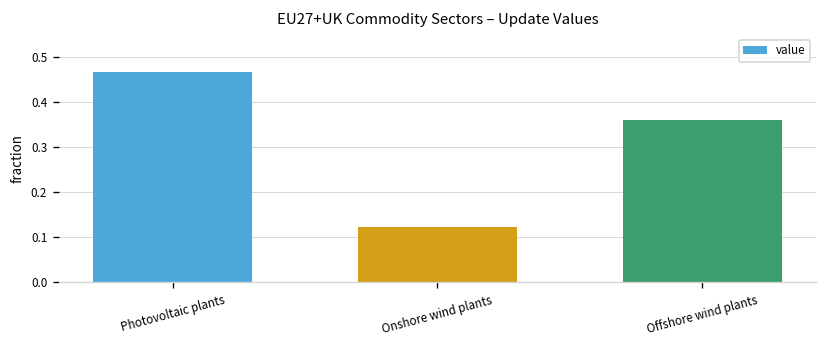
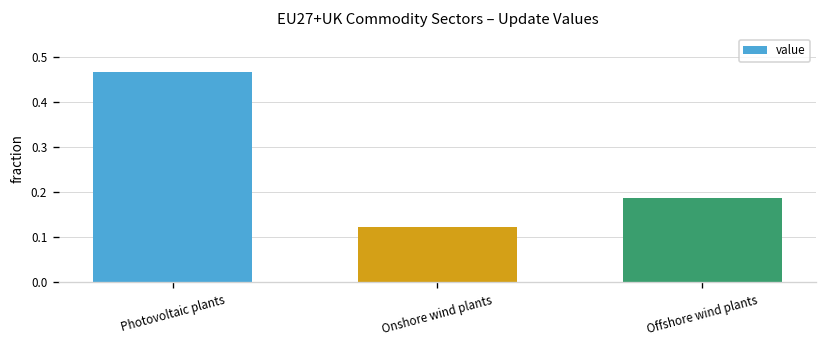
  {
    "Photovoltaic plants": 0.47,
    "Onshore wind plants": 0.12,
-   "Offshore wind plants": 0.36
+   "Offshore wind plants": 0.19
  }
